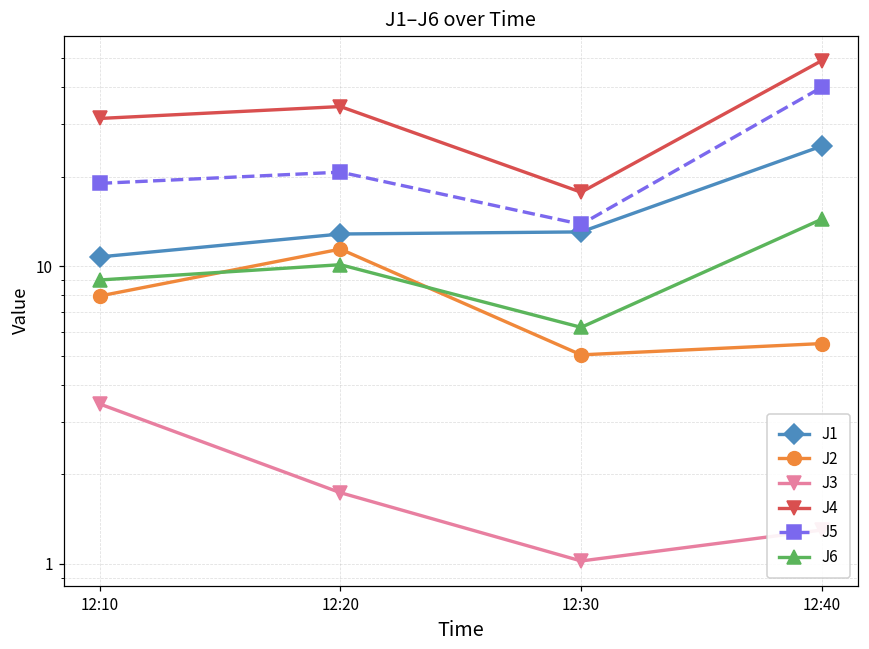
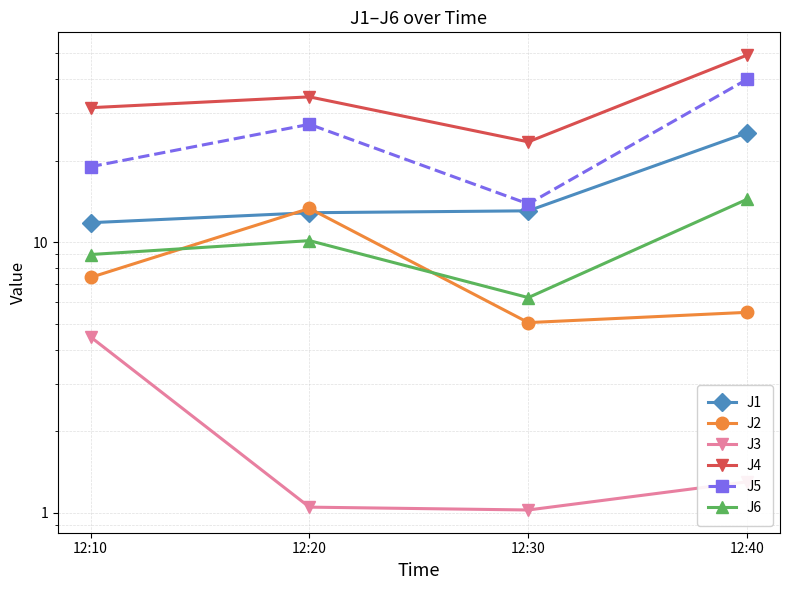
  {
    "J1": {
-     "12:10": 10.8,
+     "12:10": 12,
      "12:20": 13,
      "12:30": 13,
      "12:40": 25
    },
    "J2": {
-     "12:10": 7.9,
-     "12:20": 11.4,
+     "12:10": 7.4,
+     "12:20": 13,
      "12:30": 5.0,
      "12:40": 5.5
    },
    "J3": {
-     "12:10": 3.4,
-     "12:20": 1.7,
+     "12:10": 4.5,
+     "12:20": 1.05,
      "12:30": 1.02
    },
    "J4": {
      "12:10": 31,
      "12:20": 34,
-     "12:30": 18,
+     "12:30": 23,
      "12:40": 49
    },
    "J5": {
      "12:10": 19,
-     "12:20": 21,
+     "12:20": 27,
      "12:30": 14,
      "12:40": 40
    },
    "J6": {
      "12:10": 9.0,
      "12:20": 10.1,
      "12:30": 6.2,
      "12:40": 14
    }
  }
